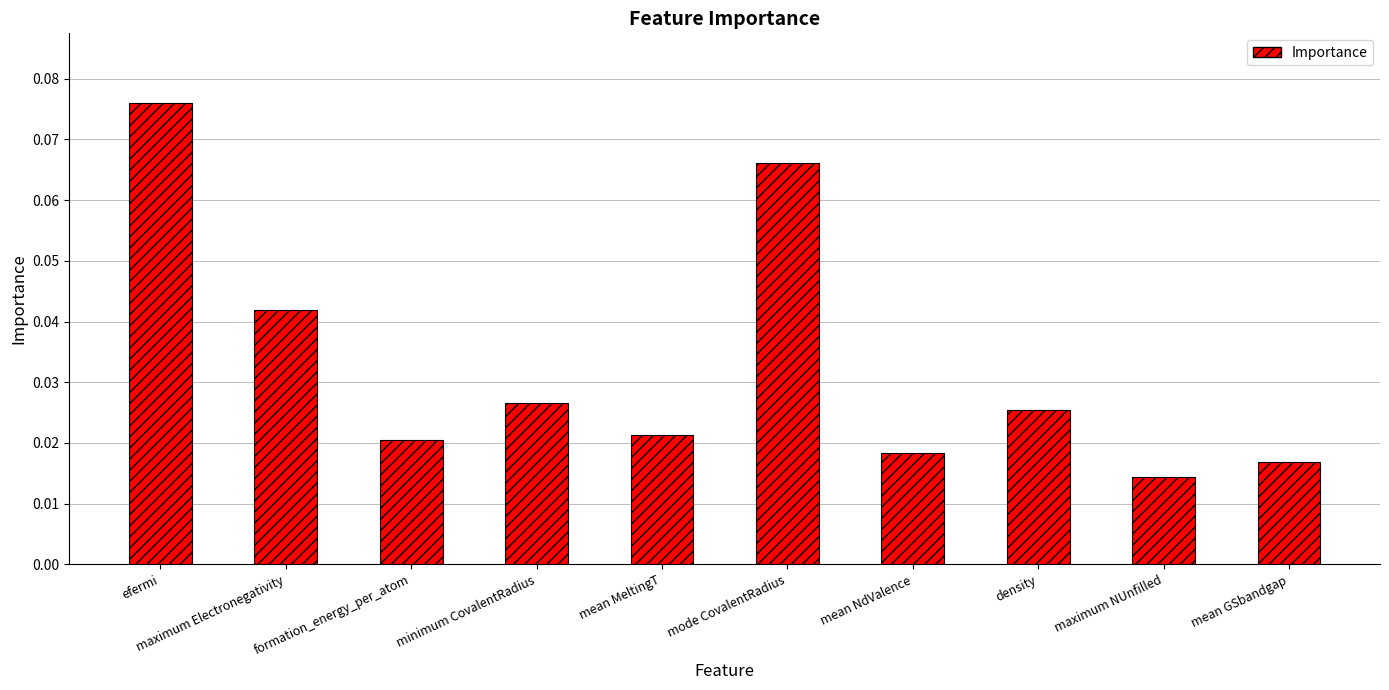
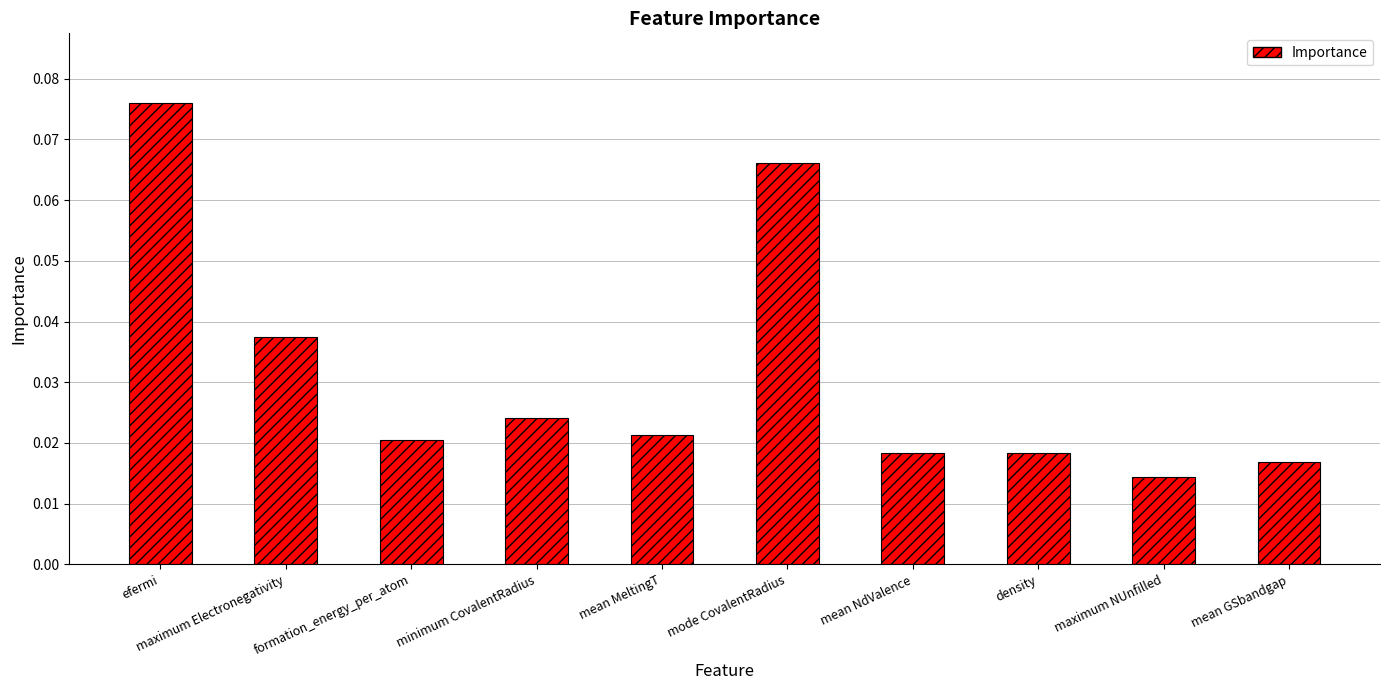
  {
    "efermi": 0.076,
-   "maximum Electronegativity": 0.042,
+   "maximum Electronegativity": 0.038,
    "formation_energy_per_atom": 0.020,
-   "minimum CovalentRadius": 0.027,
+   "minimum CovalentRadius": 0.024,
    "mean MeltingT": 0.021,
    "mode CovalentRadius": 0.066,
    "mean NdValence": 0.018,
-   "density": 0.025,
+   "density": 0.018,
    "maximum NUnfilled": 0.014,
    "mean GSbandgap": 0.017
  }
